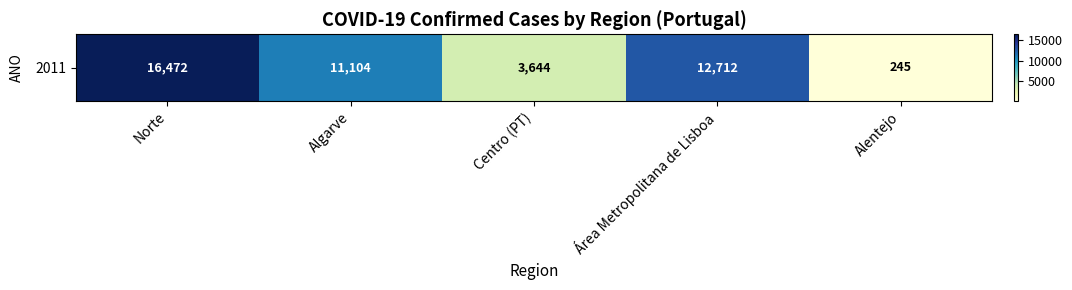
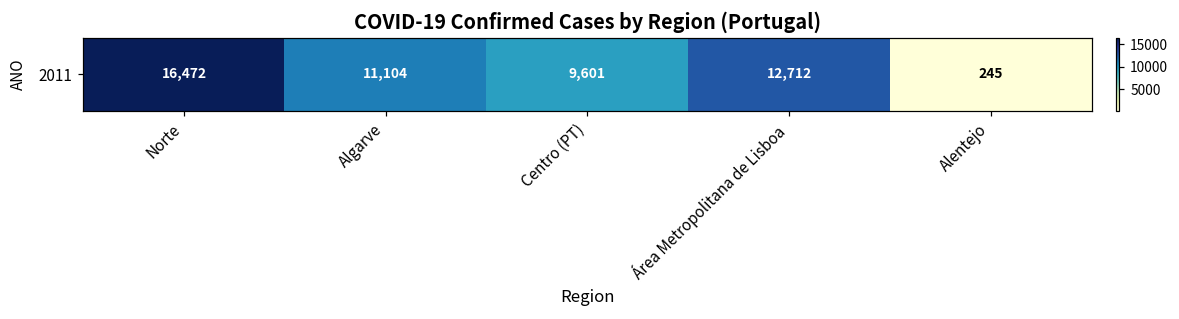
  {
    "2011": {
      "Norte": "16,472",
      "Algarve": "11,104",
-     "Centro (PT)": "3,644",
+     "Centro (PT)": "9,601",
      "Área Metropolitana de Lisboa": "12,712",
      "Alentejo": "245"
    }
  }
